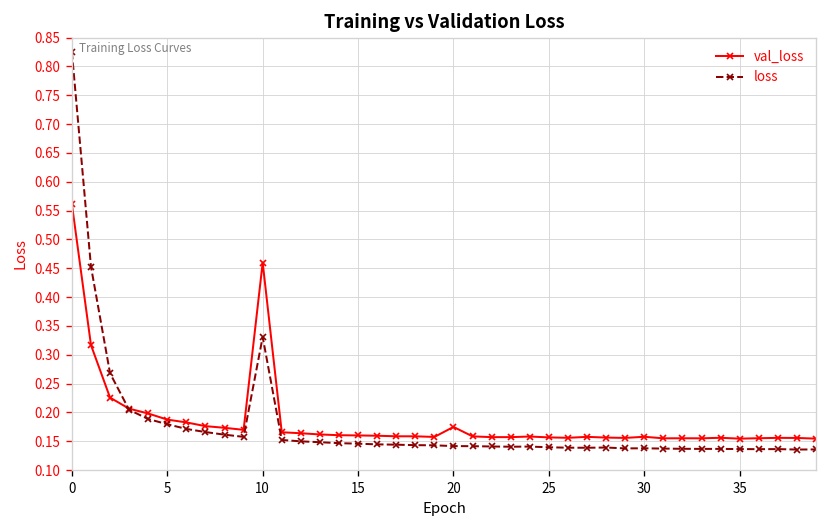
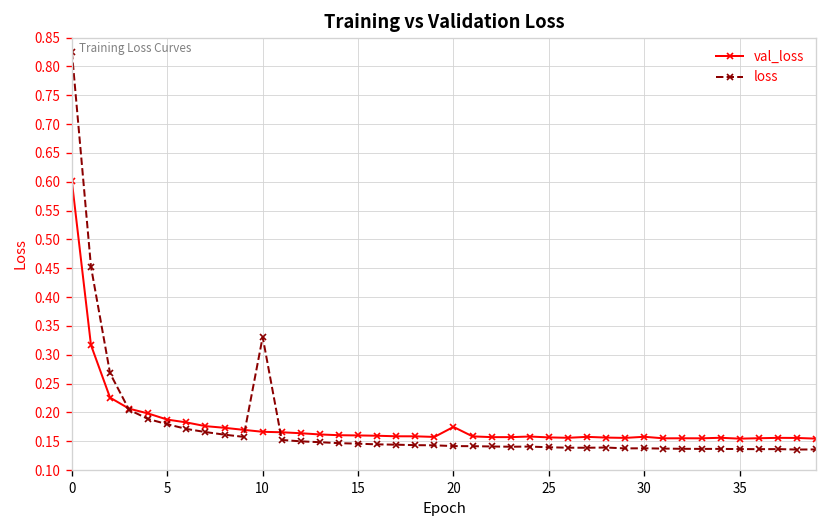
  {
    "val_loss": {
-     "0": 0.56,
+     "0": 0.60,
      "5": 0.19,
-     "10": 0.46,
+     "10": 0.17,
      "15": 0.16,
      "20": 0.17,
      "25": 0.16,
      "30": 0.16,
      "35": 0.15
    },
    "loss": {
      "0": 0.83,
      "5": 0.18,
      "10": 0.33,
      "15": 0.15,
      "20": 0.14,
      "25": 0.14,
      "30": 0.14,
      "35": 0.14
    }
  }
